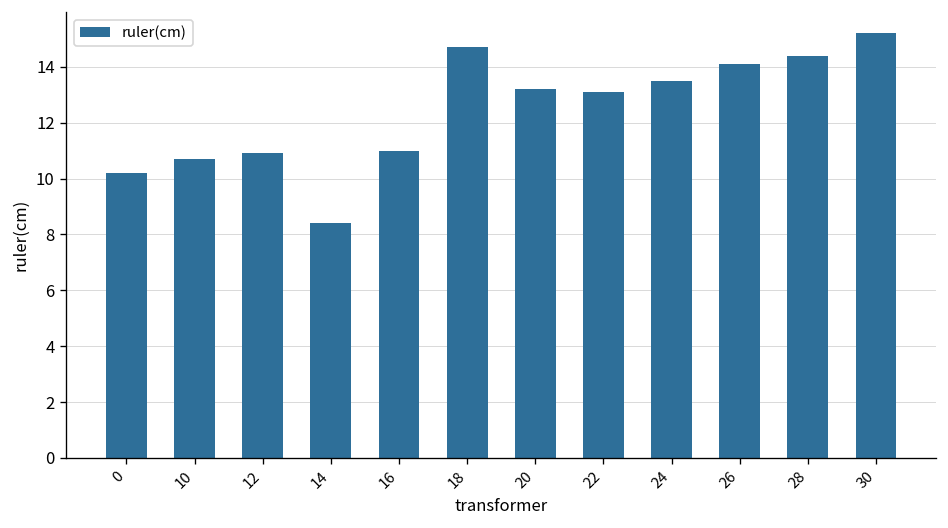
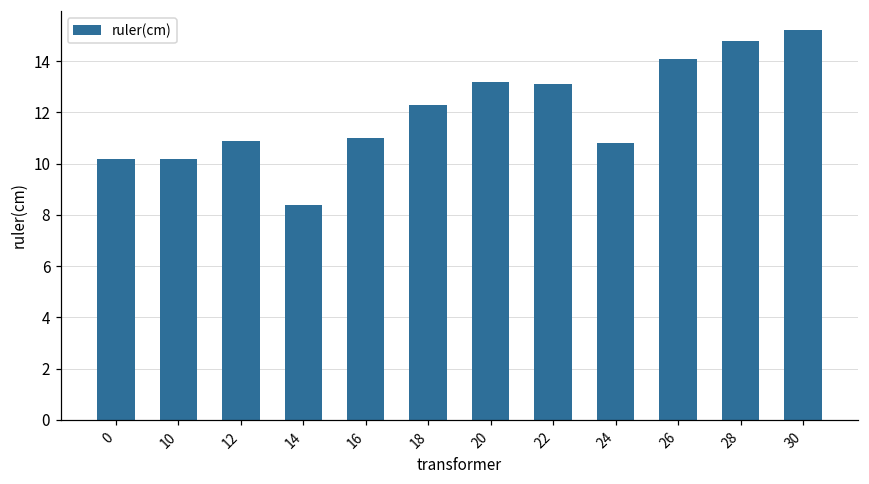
  {
    "0": 10.2,
-   "10": 10.7,
+   "10": 10.2,
    "12": 10.9,
    "14": 8.4,
    "16": 11.0,
-   "18": 14.7,
+   "18": 12.3,
    "20": 13.2,
    "22": 13.1,
-   "24": 13.5,
+   "24": 10.8,
    "26": 14.1,
-   "28": 14.4,
+   "28": 14.8,
    "30": 15.2
  }
